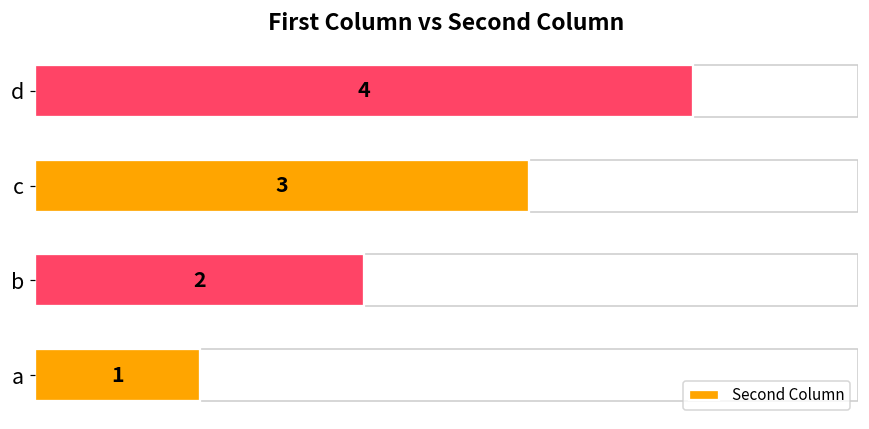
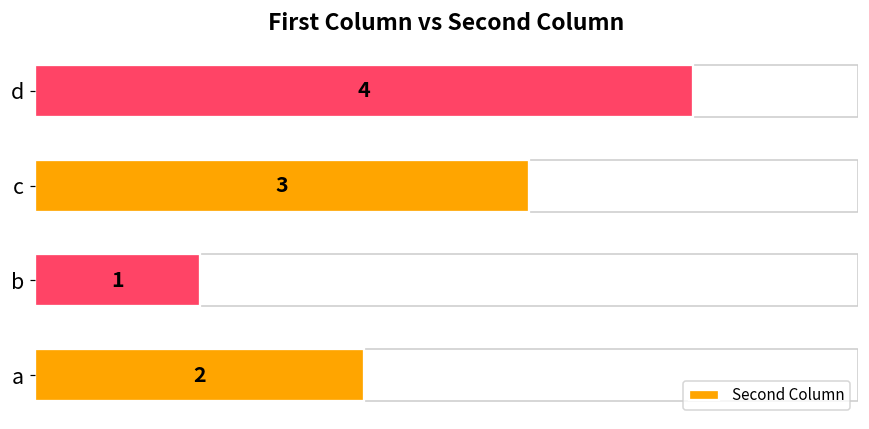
  {
    "d": 4,
    "c": 3,
-   "b": 2,
-   "a": 1
+   "b": 1,
+   "a": 2
  }
